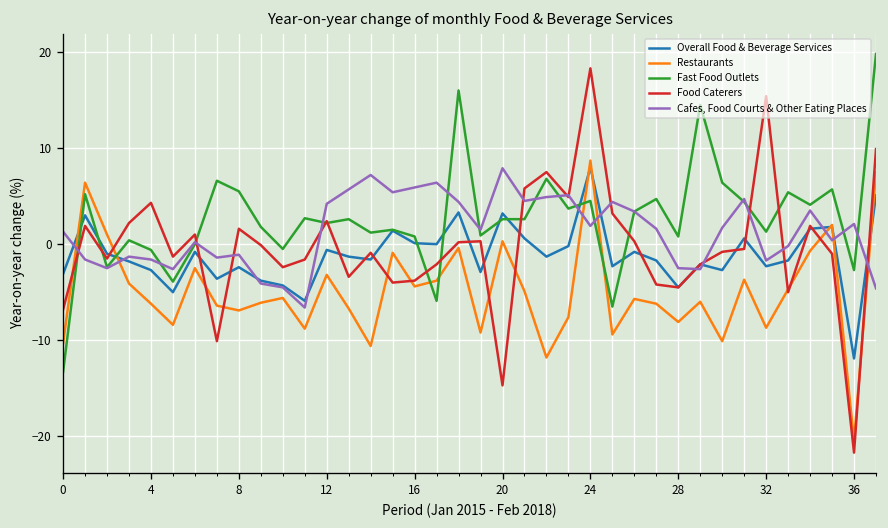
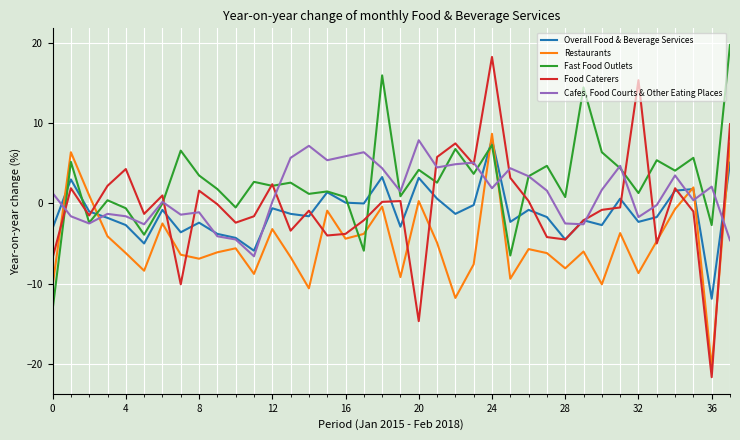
  {
    "Overall Food & Beverage Services": {
      "0": -3,
      "4": -3,
      "8": -2,
      "12": -1,
      "16": 0,
      "20": 3,
      "24": 8,
      "32": -2,
      "36": -12
    },
    "Restaurants": {
      "0": -10,
      "4": -6,
      "8": -7,
      "12": -3,
      "16": -4,
      "20": 0,
      "24": 9,
      "28": -8,
      "32": -9,
      "36": -21
    },
    "Fast Food Outlets": {
      "0": -13,
      "4": -1,
-     "8": 6,
+     "8": 4,
      "16": 1,
-     "20": 3,
-     "24": 5,
+     "20": 4,
+     "24": 7,
      "28": 1,
      "32": 1,
      "36": -3
    },
    "Food Caterers": {
      "0": -7,
      "4": 4,
      "8": 2,
      "16": -4,
      "20": -15,
      "24": 18,
      "36": -22
    },
    "Cafes, Food Courts & Other Eating Places": {
      "0": 1,
      "4": -2,
      "8": -1,
-     "12": 4,
+     "12": 0,
      "16": 6,
      "20": 8,
      "24": 2,
      "28": -3,
      "32": -2,
      "36": 2
    }
  }
